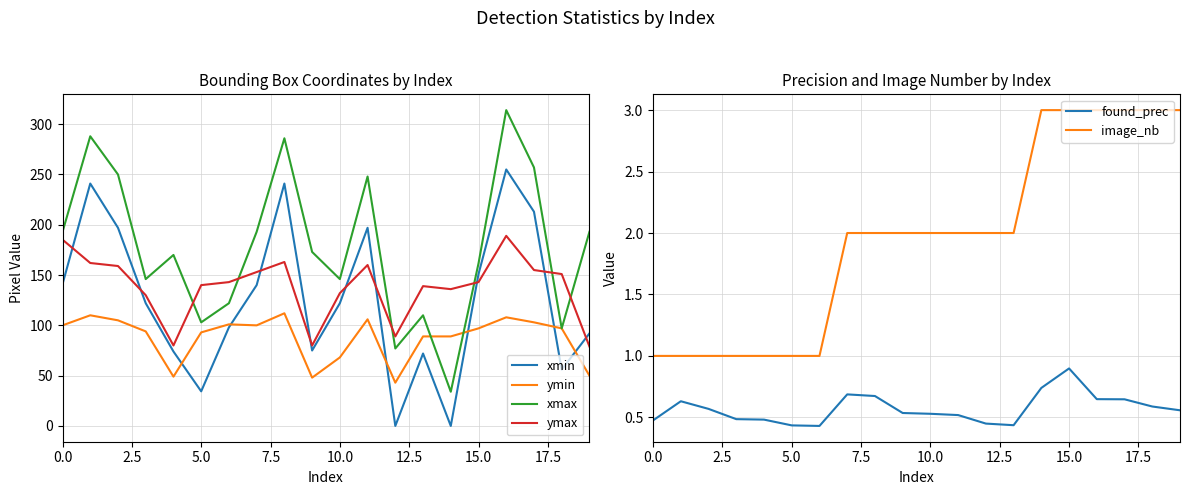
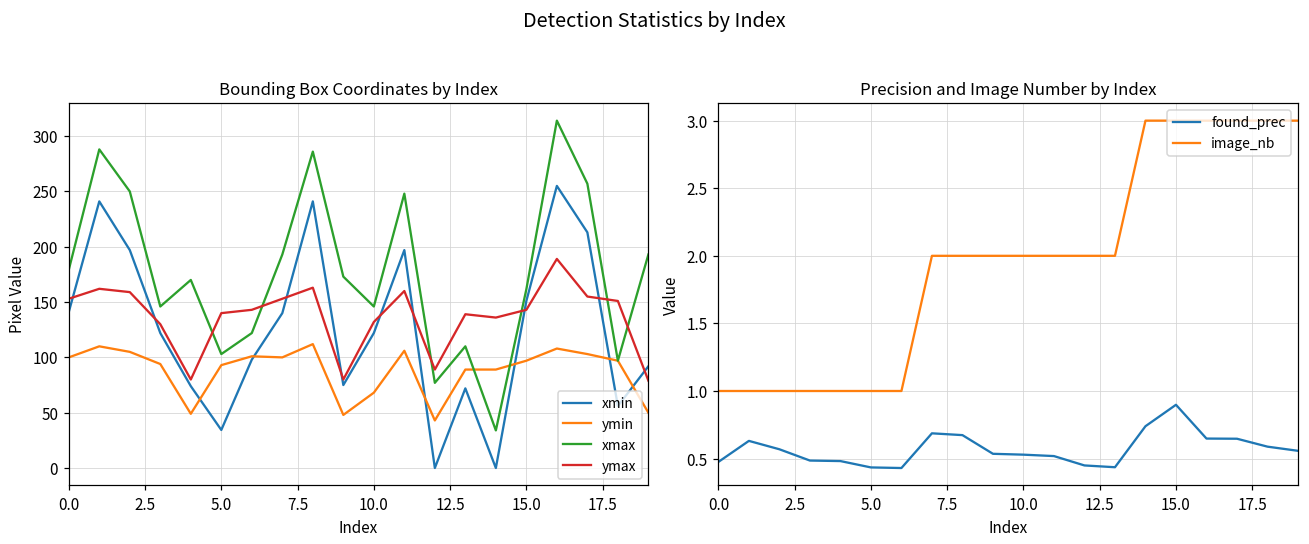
  {
    "Bounding Box Coordinates by Index": {
      "xmin": {
        "0.0": 141,
        "5.0": 34,
        "10.0": 122,
        "15.0": 151
      },
      "ymin": {
        "0.0": 100,
        "5.0": 93,
        "10.0": 68,
        "15.0": 97
      },
      "xmax": {
-       "0.0": 193,
+       "0.0": 179,
        "5.0": 103,
        "10.0": 146,
        "15.0": 162
      },
      "ymax": {
-       "0.0": 185,
+       "0.0": 153,
        "5.0": 140,
        "10.0": 132,
        "15.0": 143
      }
    },
    "Precision and Image Number by Index": {
      "found_prec": {
        "0.0": 0.48,
        "5.0": 0.43,
        "10.0": 0.53,
        "15.0": 0.90
      },
      "image_nb": {
        "0.0": 1.00,
        "5.0": 1.00,
        "10.0": 2.00
      }
    }
  }
